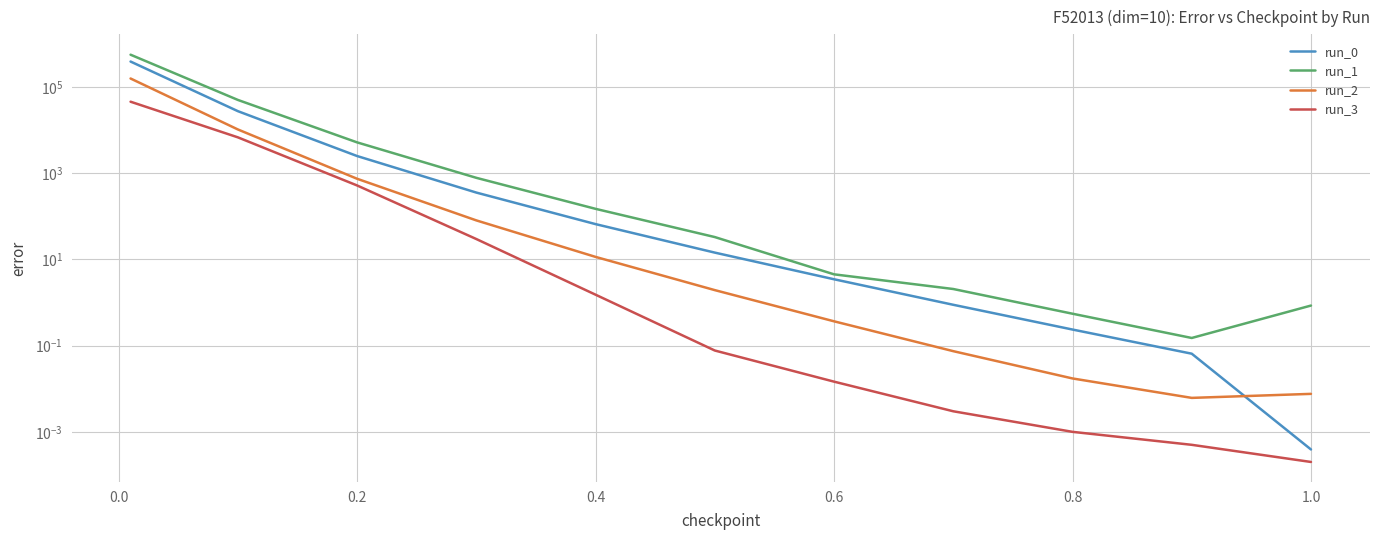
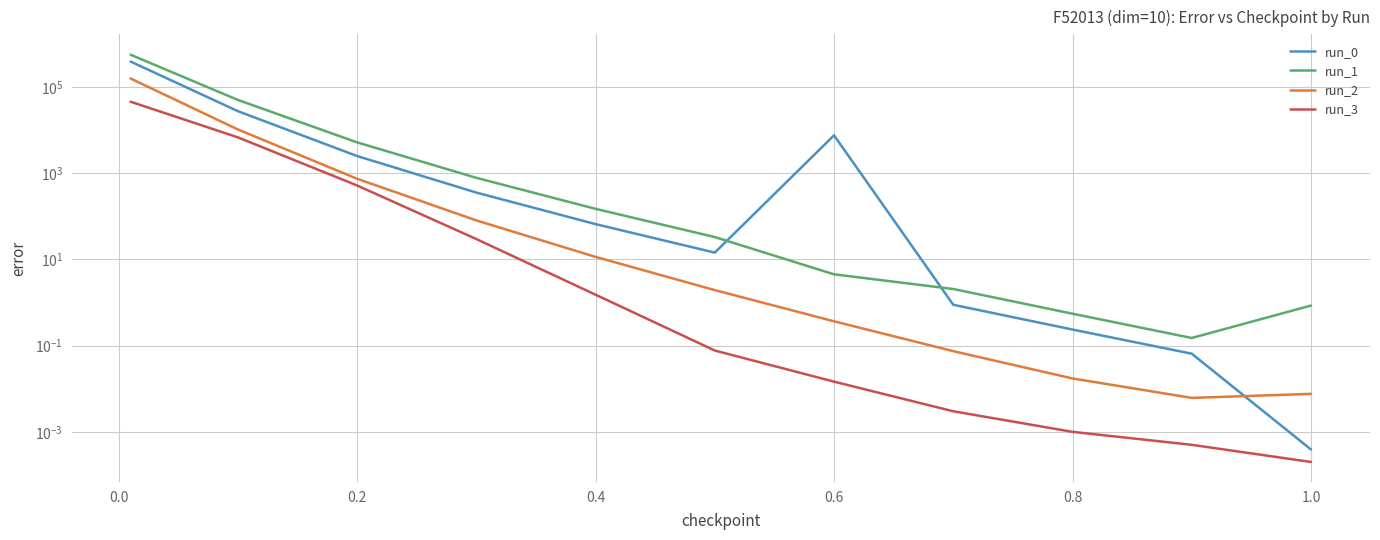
  {
    "run_0": {
      "0.2": 3000,
      "0.4": 70,
-     "0.6": 3,
+     "0.6": 8000,
      "0.8": 0.2,
      "1.0": 0.0004
    },
    "run_1": {
      "0.2": 5000,
      "0.4": 150,
      "0.6": 5,
      "0.8": 0.6,
      "1.0": 0.9
    }
  }
